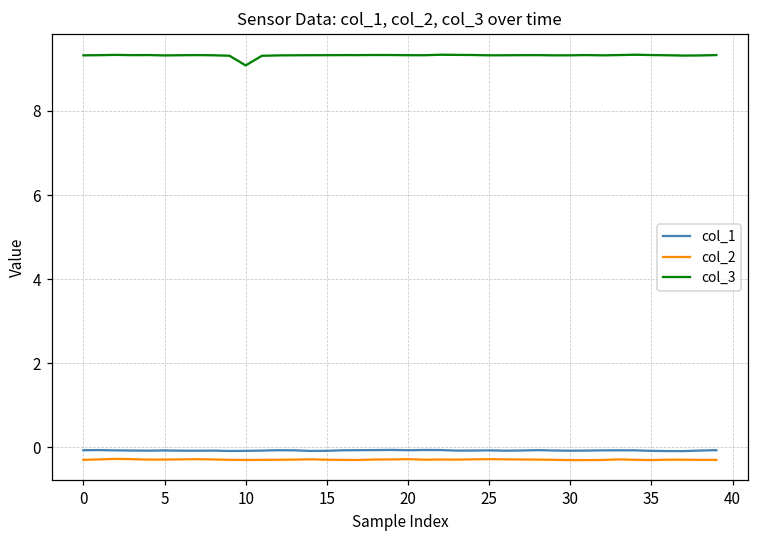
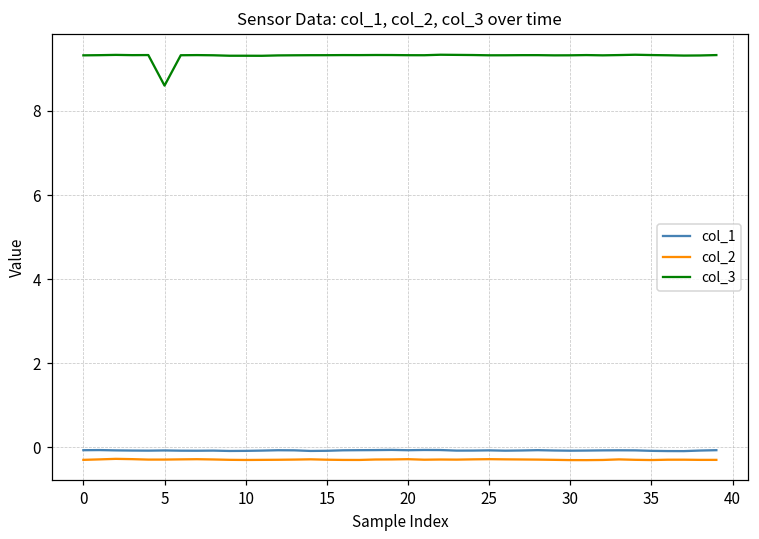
  {
    "col_1": {
      "0": -0.1,
      "5": -0.1,
      "10": -0.1,
      "15": -0.1,
      "20": -0.1,
      "25": -0.1,
      "30": -0.1,
      "35": -0.1
    },
    "col_2": {
      "0": -0.3,
      "5": -0.3,
      "10": -0.3,
      "15": -0.3,
      "20": -0.3,
      "25": -0.3,
      "30": -0.3,
      "35": -0.3
    },
    "col_3": {
      "0": 9.3,
-     "5": 9.3,
-     "10": 9.1,
+     "5": 8.6,
+     "10": 9.3,
      "15": 9.3,
      "20": 9.3,
      "25": 9.3,
      "30": 9.3,
      "35": 9.3
    }
  }
